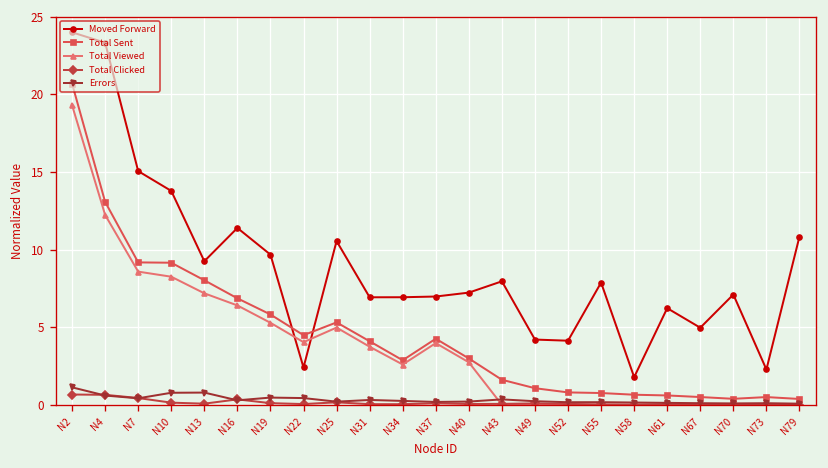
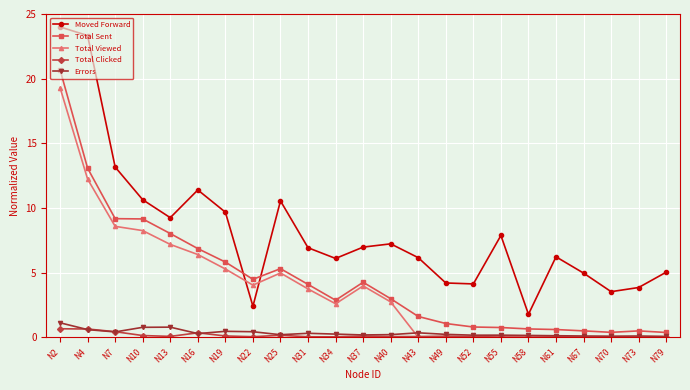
  {
    "Moved Forward": {
-     "N7": 15.1,
-     "N10": 13.8,
+     "N7": 13.2,
+     "N10": 10.6,
      "N13": 9.3,
      "N16": 11.4,
      "N19": 9.7,
      "N22": 2.4,
      "N25": 10.5,
      "N31": 6.9,
-     "N34": 6.9,
+     "N34": 6.1,
      "N37": 7.0,
      "N40": 7.2,
-     "N43": 8.0,
+     "N43": 6.2,
      "N49": 4.2,
      "N52": 4.1,
      "N55": 7.9,
      "N58": 1.8,
      "N61": 6.2,
      "N67": 5.0,
-     "N70": 7.1,
-     "N73": 2.3,
-     "N79": 10.8
+     "N70": 3.5,
+     "N73": 3.9,
+     "N79": 5.0
    }
  }
